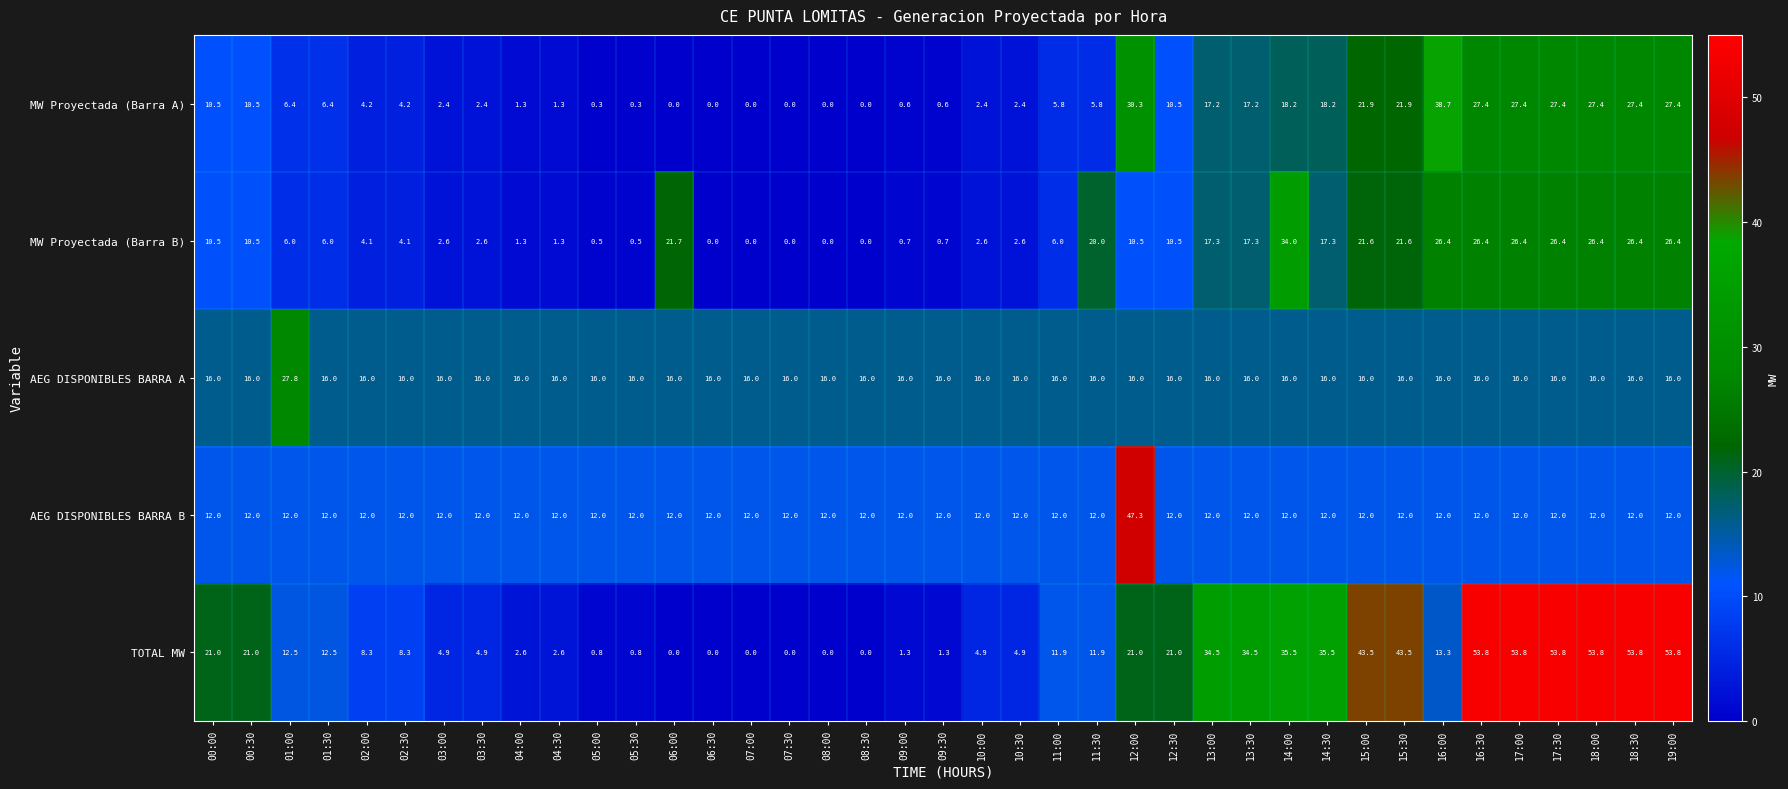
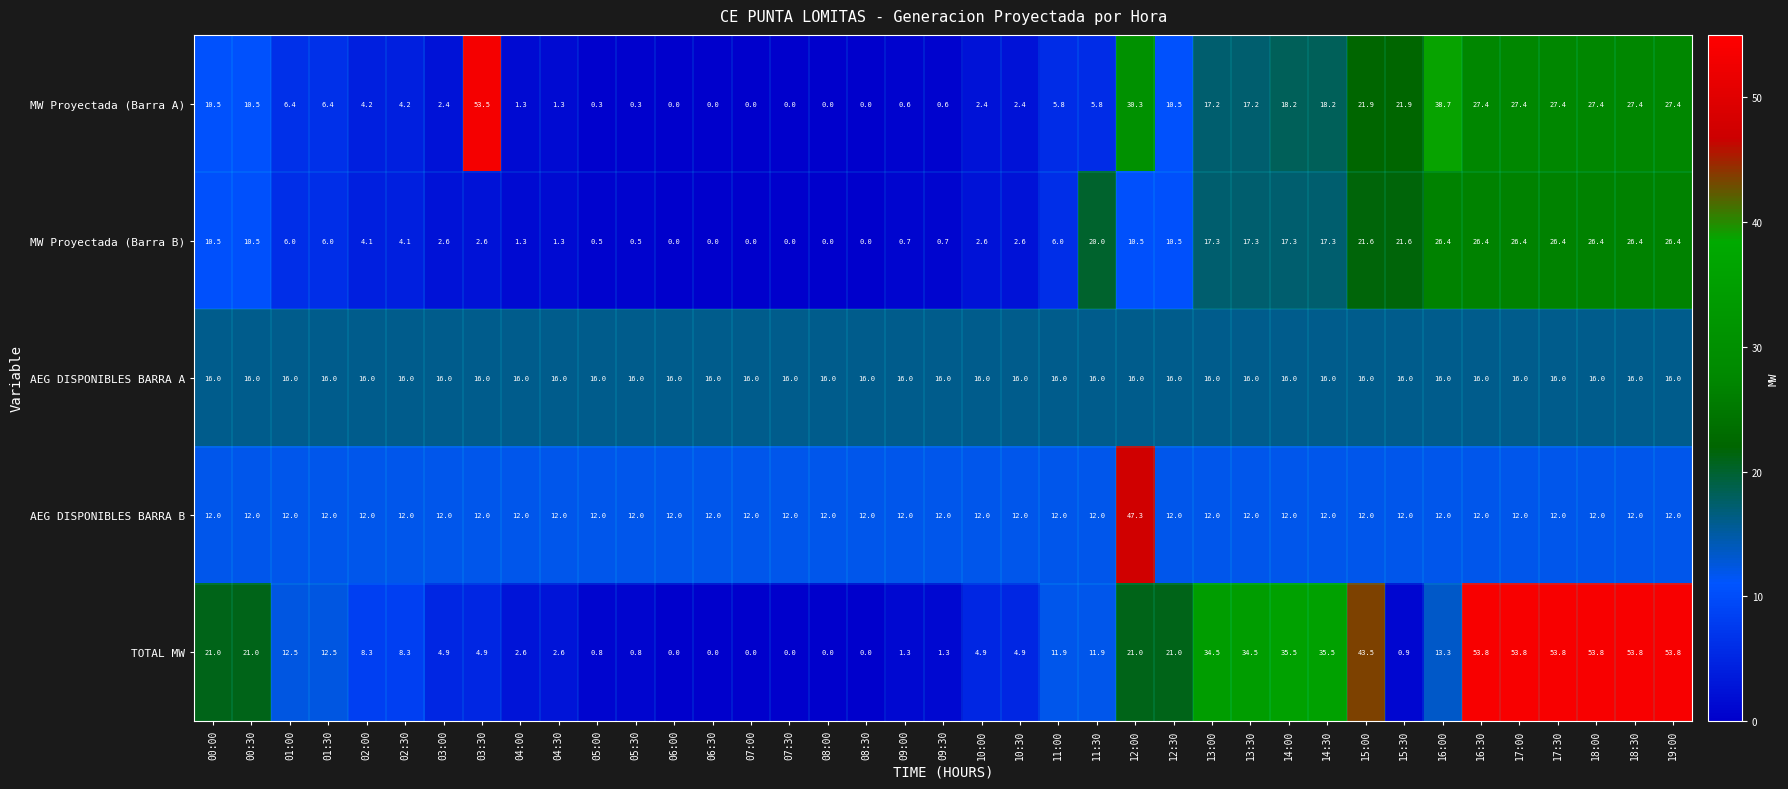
  {
    "MW Proyectada (Barra A)": {
      "00:00": 10.5,
      "00:30": 10.5,
      "01:00": 6.4,
      "01:30": 6.4,
      "02:00": 4.2,
      "02:30": 4.2,
      "03:00": 2.4,
-     "03:30": 2.4,
+     "03:30": 53.5,
      "04:00": 1.3,
      "04:30": 1.3,
      "05:00": 0.3,
      "05:30": 0.3,
      "06:00": 0.0,
      "06:30": 0.0,
      "07:00": 0.0,
      "07:30": 0.0,
      "08:00": 0.0,
      "08:30": 0.0,
      "09:00": 0.6,
      "09:30": 0.6,
      "10:00": 2.4,
      "10:30": 2.4,
      "11:00": 5.8,
      "11:30": 5.8,
      "12:00": 30.3,
      "12:30": 10.5,
      "13:00": 17.2,
      "13:30": 17.2,
      "14:00": 18.2,
      "14:30": 18.2,
      "15:00": 21.9,
      "15:30": 21.9,
      "16:00": 38.7,
      "16:30": 27.4,
      "17:00": 27.4,
      "17:30": 27.4,
      "18:00": 27.4,
      "18:30": 27.4,
      "19:00": 27.4
    },
    "MW Proyectada (Barra B)": {
      "00:00": 10.5,
      "00:30": 10.5,
      "01:00": 6.0,
      "01:30": 6.0,
      "02:00": 4.1,
      "02:30": 4.1,
      "03:00": 2.6,
      "03:30": 2.6,
      "04:00": 1.3,
      "04:30": 1.3,
      "05:00": 0.5,
      "05:30": 0.5,
-     "06:00": 21.7,
+     "06:00": 0.0,
      "06:30": 0.0,
      "07:00": 0.0,
      "07:30": 0.0,
      "08:00": 0.0,
      "08:30": 0.0,
      "09:00": 0.7,
      "09:30": 0.7,
      "10:00": 2.6,
      "10:30": 2.6,
      "11:00": 6.0,
      "11:30": 20.0,
      "12:00": 10.5,
      "12:30": 10.5,
      "13:00": 17.3,
      "13:30": 17.3,
-     "14:00": 34.0,
+     "14:00": 17.3,
      "14:30": 17.3,
      "15:00": 21.6,
      "15:30": 21.6,
      "16:00": 26.4,
      "16:30": 26.4,
      "17:00": 26.4,
      "17:30": 26.4,
      "18:00": 26.4,
      "18:30": 26.4,
      "19:00": 26.4
    },
    "AEG DISPONIBLES BARRA A": {
      "00:00": 16.0,
      "00:30": 16.0,
-     "01:00": 27.8,
+     "01:00": 16.0,
      "01:30": 16.0,
      "02:00": 16.0,
      "02:30": 16.0,
      "03:00": 16.0,
      "03:30": 16.0,
      "04:00": 16.0,
      "04:30": 16.0,
      "05:00": 16.0,
      "05:30": 16.0,
      "06:00": 16.0,
      "06:30": 16.0,
      "07:00": 16.0,
      "07:30": 16.0,
      "08:00": 16.0,
      "08:30": 16.0,
      "09:00": 16.0,
      "09:30": 16.0,
      "10:00": 16.0,
      "10:30": 16.0,
      "11:00": 16.0,
      "11:30": 16.0,
      "12:00": 16.0,
      "12:30": 16.0,
      "13:00": 16.0,
      "13:30": 16.0,
      "14:00": 16.0,
      "14:30": 16.0,
      "15:00": 16.0,
      "15:30": 16.0,
      "16:00": 16.0,
      "16:30": 16.0,
      "17:00": 16.0,
      "17:30": 16.0,
      "18:00": 16.0,
      "18:30": 16.0,
      "19:00": 16.0
    },
    "AEG DISPONIBLES BARRA B": {
      "00:00": 12.0,
      "00:30": 12.0,
      "01:00": 12.0,
      "01:30": 12.0,
      "02:00": 12.0,
      "02:30": 12.0,
      "03:00": 12.0,
      "03:30": 12.0,
      "04:00": 12.0,
      "04:30": 12.0,
      "05:00": 12.0,
      "05:30": 12.0,
      "06:00": 12.0,
      "06:30": 12.0,
      "07:00": 12.0,
      "07:30": 12.0,
      "08:00": 12.0,
      "08:30": 12.0,
      "09:00": 12.0,
      "09:30": 12.0,
      "10:00": 12.0,
      "10:30": 12.0,
      "11:00": 12.0,
      "11:30": 12.0,
      "12:00": 47.3,
      "12:30": 12.0,
      "13:00": 12.0,
      "13:30": 12.0,
      "14:00": 12.0,
      "14:30": 12.0,
      "15:00": 12.0,
      "15:30": 12.0,
      "16:00": 12.0,
      "16:30": 12.0,
      "17:00": 12.0,
      "17:30": 12.0,
      "18:00": 12.0,
      "18:30": 12.0,
      "19:00": 12.0
    },
    "TOTAL MW": {
      "00:00": 21.0,
      "00:30": 21.0,
      "01:00": 12.5,
      "01:30": 12.5,
      "02:00": 8.3,
      "02:30": 8.3,
      "03:00": 4.9,
      "03:30": 4.9,
      "04:00": 2.6,
      "04:30": 2.6,
      "05:00": 0.8,
      "05:30": 0.8,
      "06:00": 0.0,
      "06:30": 0.0,
      "07:00": 0.0,
      "07:30": 0.0,
      "08:00": 0.0,
      "08:30": 0.0,
      "09:00": 1.3,
      "09:30": 1.3,
      "10:00": 4.9,
      "10:30": 4.9,
      "11:00": 11.9,
      "11:30": 11.9,
      "12:00": 21.0,
      "12:30": 21.0,
      "13:00": 34.5,
      "13:30": 34.5,
      "14:00": 35.5,
      "14:30": 35.5,
      "15:00": 43.5,
-     "15:30": 43.5,
+     "15:30": 0.9,
      "16:00": 13.3,
      "16:30": 53.8,
      "17:00": 53.8,
      "17:30": 53.8,
      "18:00": 53.8,
      "18:30": 53.8,
      "19:00": 53.8
    }
  }
